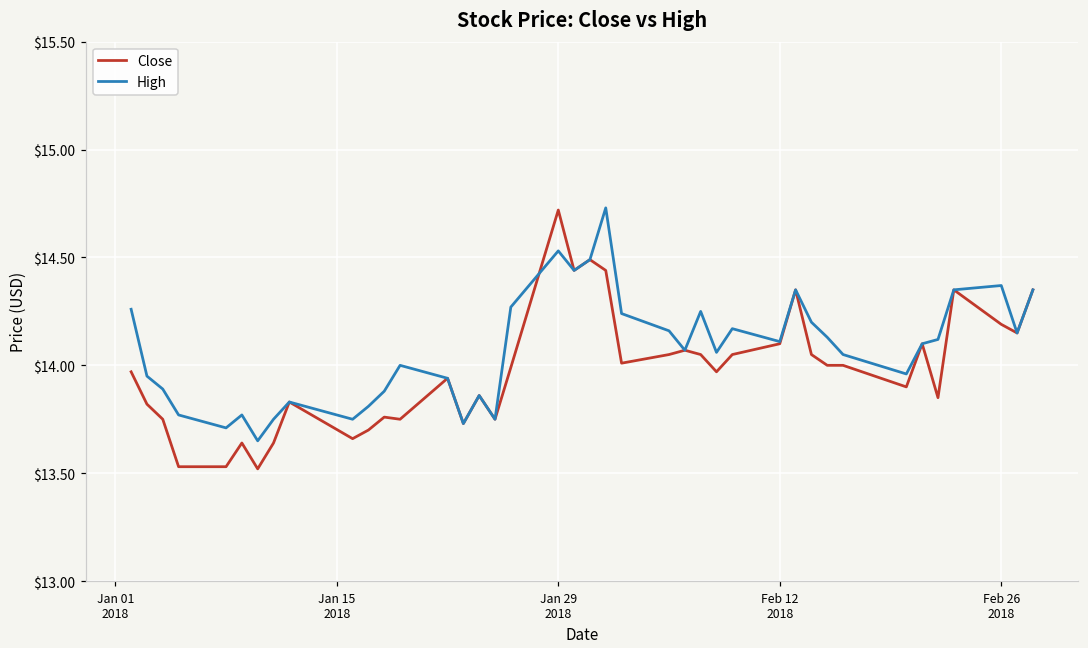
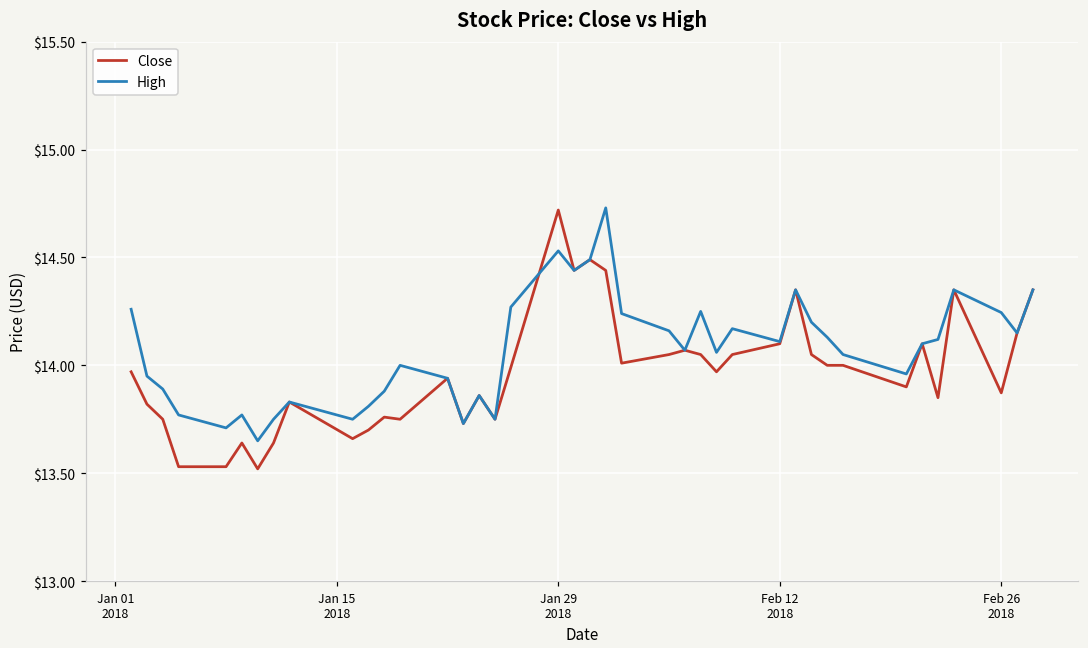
  {
    "Close": {
      "Jan 29 2018": "$14.72",
-     "Feb 26 2018": "$14.19"
+     "Feb 26 2018": "$13.87"
    },
    "High": {
      "Jan 29 2018": "$14.53",
-     "Feb 26 2018": "$14.37"
+     "Feb 26 2018": "$14.24"
    }
  }
